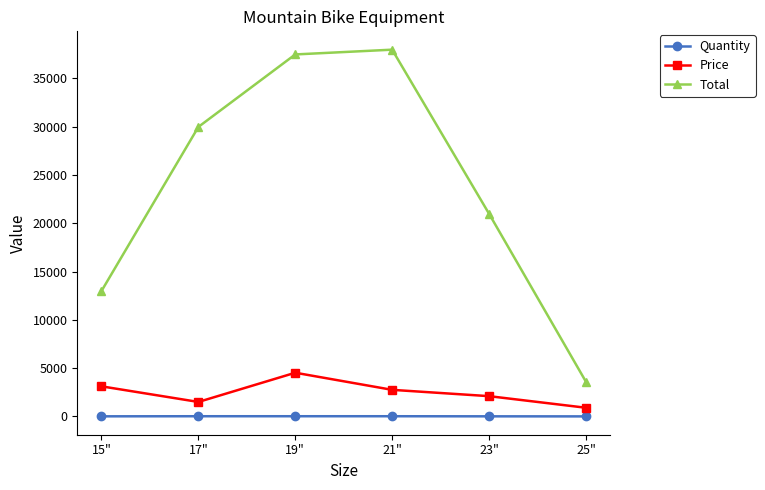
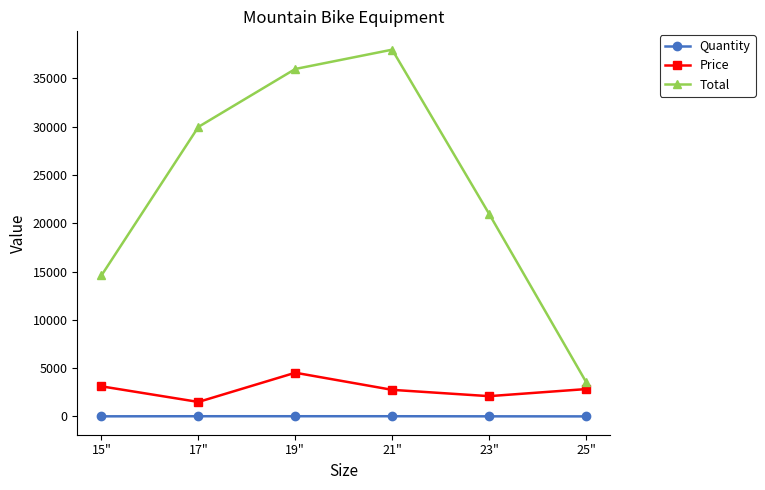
  {
    "Quantity": {
      "15\"": 0,
      "17\"": 0,
      "19\"": 0,
      "21\"": 0,
      "23\"": 0,
      "25\"": 0
    },
    "Price": {
      "15\"": 3000,
      "17\"": 1000,
      "19\"": 5000,
      "21\"": 3000,
      "23\"": 2000,
-     "25\"": 1000
+     "25\"": 3000
    },
    "Total": {
-     "15\"": 13000,
+     "15\"": 15000,
      "17\"": 30000,
-     "19\"": 37000,
+     "19\"": 36000,
      "21\"": 38000,
      "23\"": 21000,
      "25\"": 4000
    }
  }
